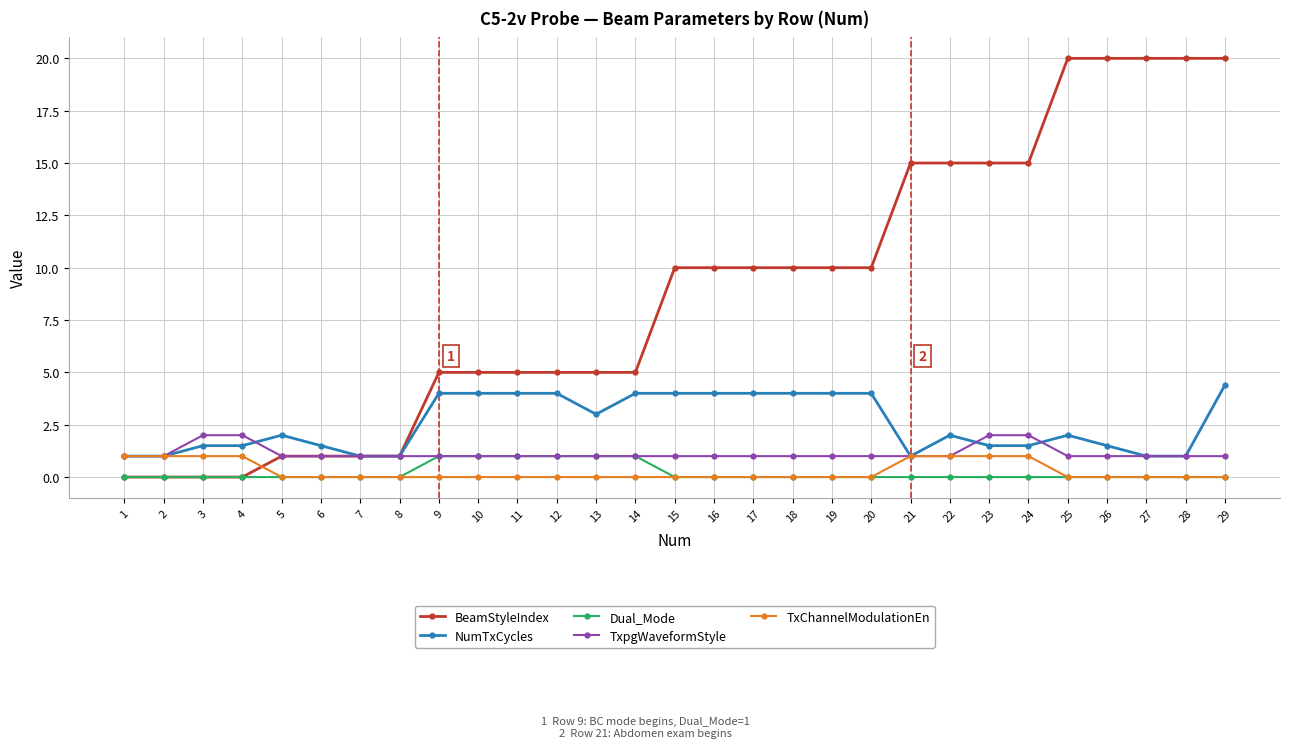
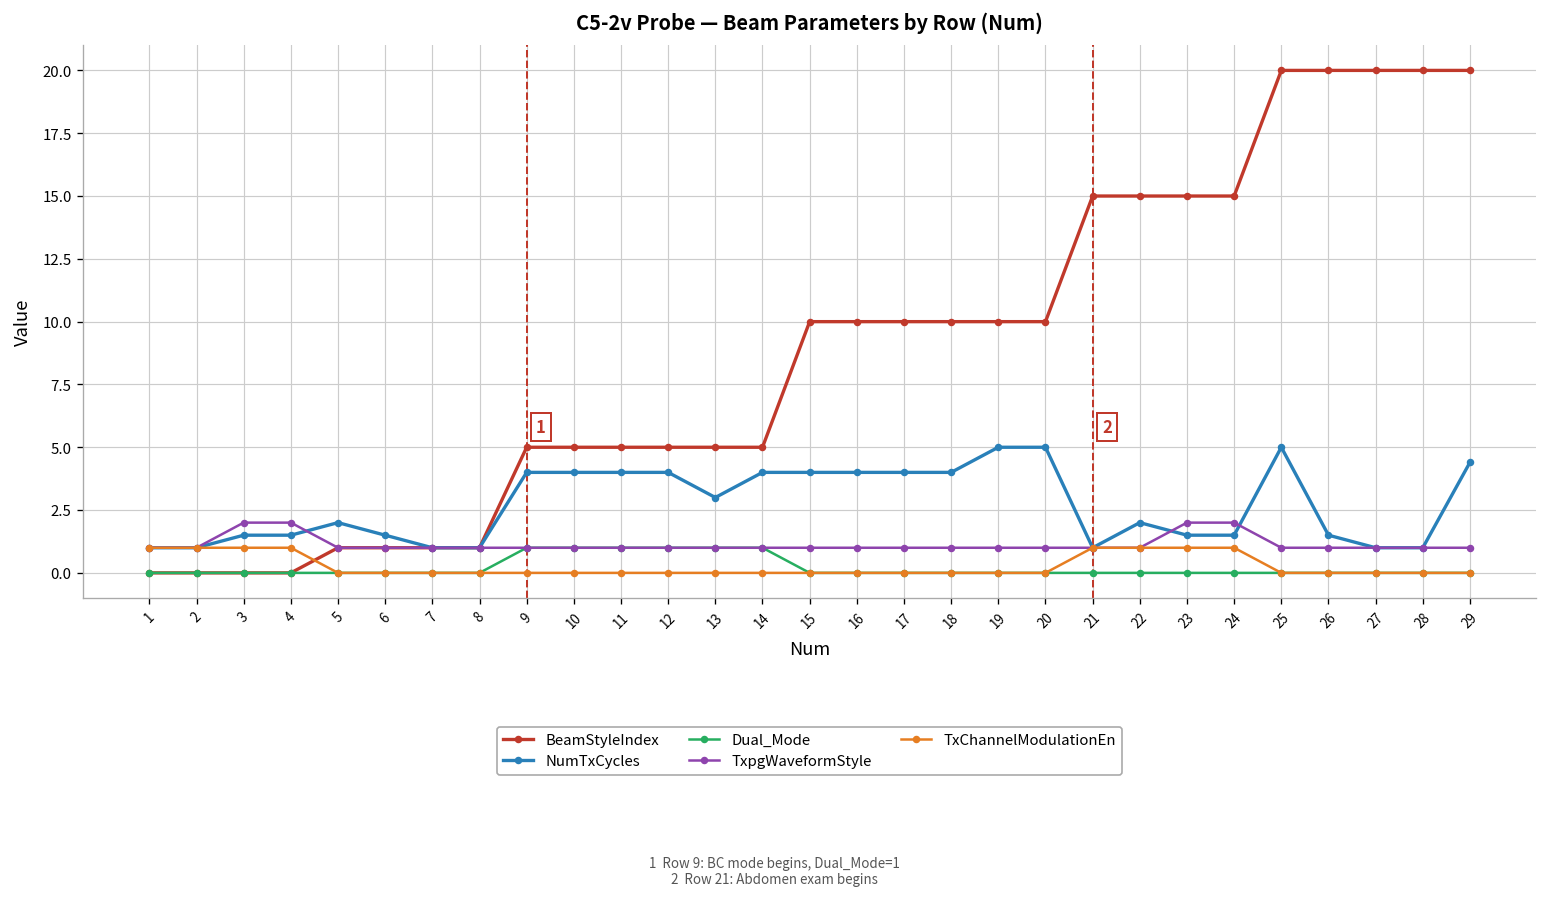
  {
    "BeamStyleIndex": {
      "10": 5,
      "11": 5,
      "12": 5,
      "13": 5,
      "14": 5,
      "15": 10,
      "16": 10,
      "17": 10,
      "18": 10,
      "19": 10,
      "20": 10,
      "21": 15,
      "22": 15,
      "23": 15,
      "24": 15,
      "25": 20,
      "26": 20,
      "27": 20,
      "28": 20,
      "29": 20
    },
    "NumTxCycles": {
      "3": 1.5,
      "4": 1.5,
      "5": 2,
      "6": 1.5,
      "9": 4,
      "10": 4,
      "11": 4,
      "12": 4,
      "13": 3,
      "14": 4,
      "15": 4,
      "16": 4,
      "17": 4,
      "18": 4,
-     "19": 4,
-     "20": 4,
+     "19": 5,
+     "20": 5,
      "22": 2,
      "23": 1.5,
      "24": 1.5,
-     "25": 2,
+     "25": 5,
      "26": 1.5,
      "29": 4.4
    },
    "Dual_Mode": {
      "21": 0,
      "22": 0,
      "23": 0,
      "24": 0
    },
    "TxpgWaveformStyle": {
      "3": 2,
      "4": 2,
      "15": 1,
      "16": 1,
      "17": 1,
      "18": 1,
      "19": 1,
      "20": 1,
      "23": 2,
      "24": 2,
      "25": 1,
      "26": 1,
      "29": 1
    },
    "TxChannelModulationEn": {
      "3": 1,
      "4": 1,
      "9": 0,
      "10": 0,
      "11": 0,
      "12": 0,
      "13": 0,
      "14": 0,
      "23": 1,
      "24": 1
    }
  }
